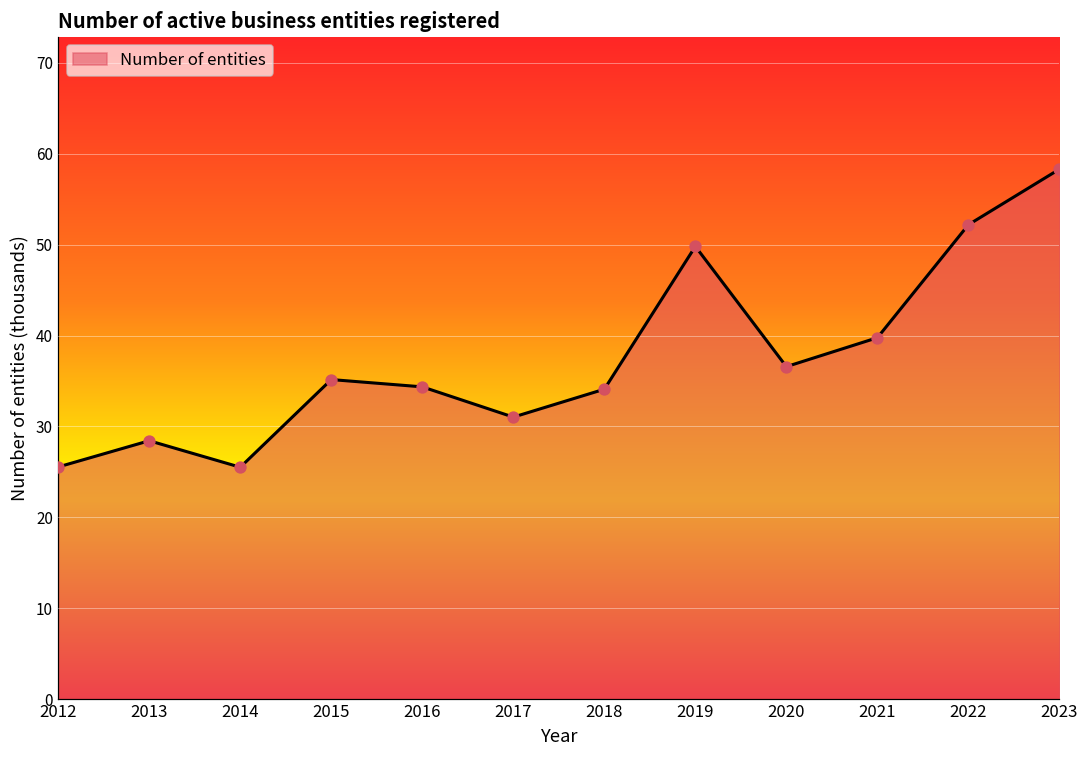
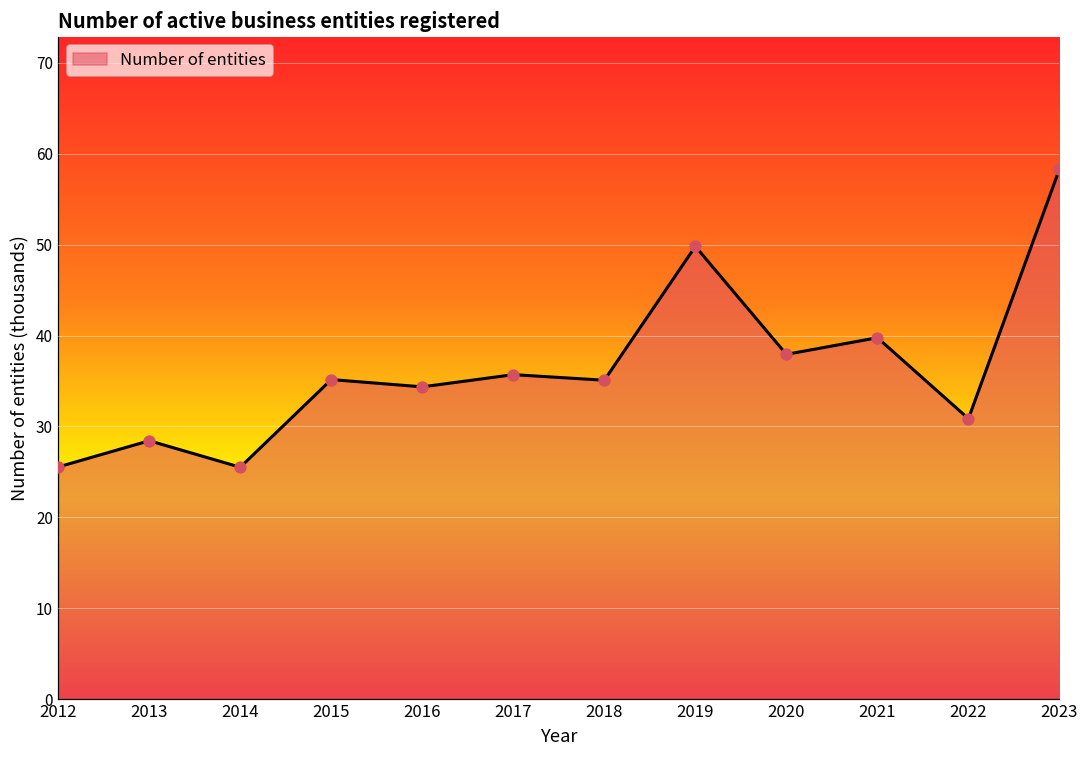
  {
    "2012": 26,
    "2013": 28,
    "2014": 26,
    "2015": 35,
    "2016": 34,
-   "2017": 31,
-   "2018": 34,
+   "2017": 36,
+   "2018": 35,
    "2019": 50,
-   "2020": 37,
+   "2020": 38,
    "2021": 40,
-   "2022": 52,
+   "2022": 31,
    "2023": 58
  }
